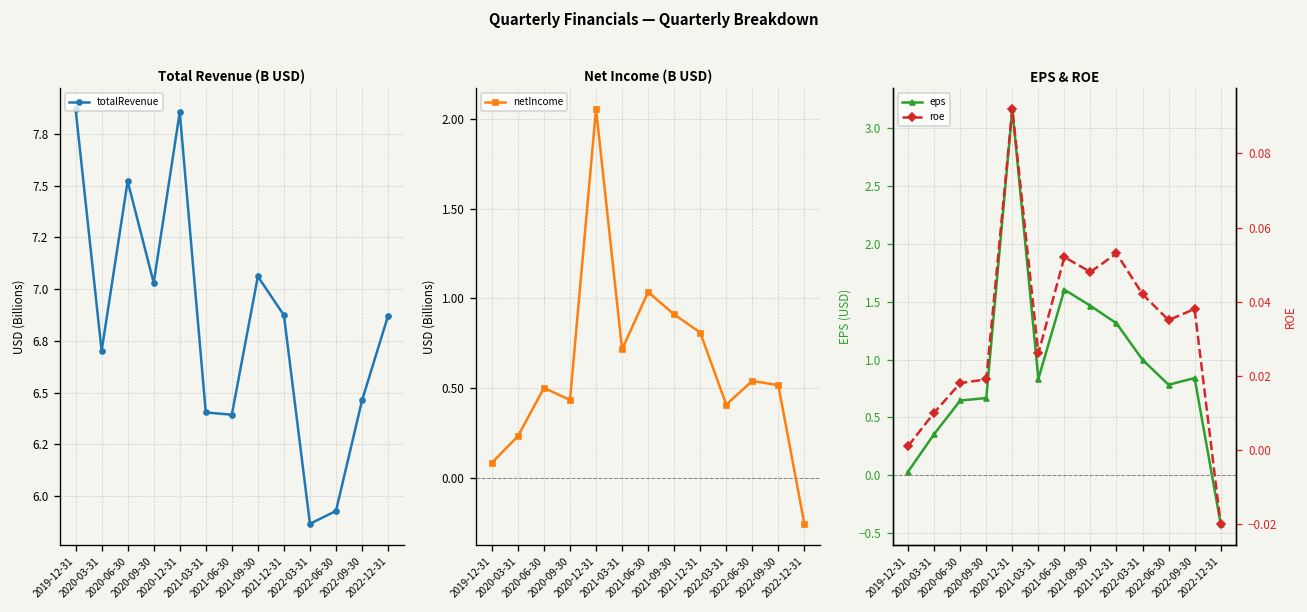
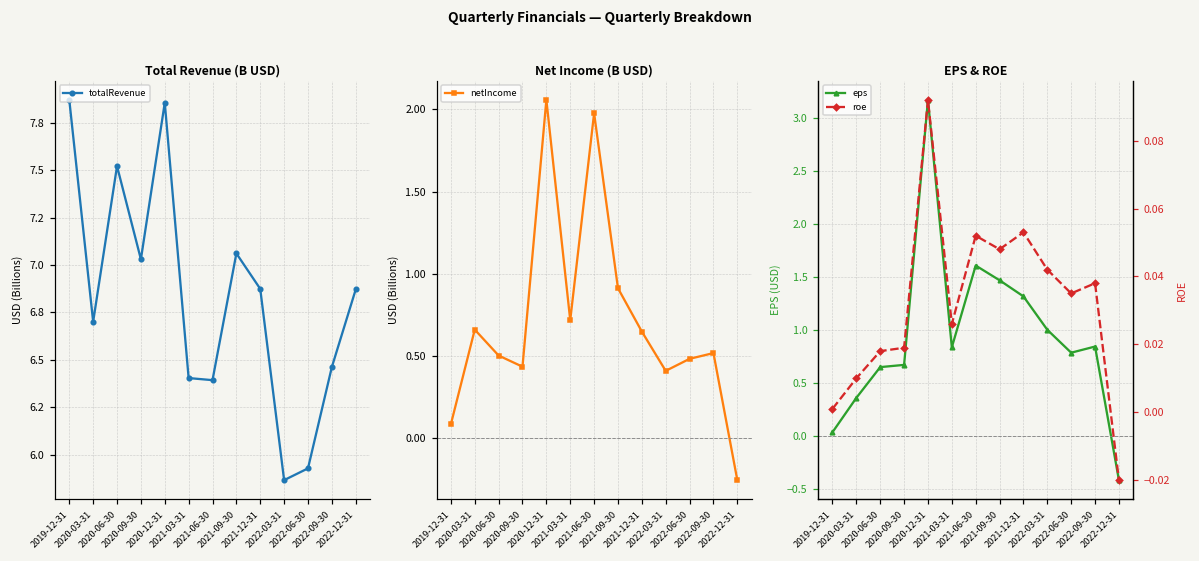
  {
    "Net Income (B USD)": {
      "2019-12-31": 0.08,
-     "2020-03-31": 0.23,
+     "2020-03-31": 0.66,
      "2020-06-30": 0.50,
      "2020-09-30": 0.43,
      "2020-12-31": 2.06,
      "2021-03-31": 0.72,
-     "2021-06-30": 1.04,
+     "2021-06-30": 1.98,
      "2021-09-30": 0.91,
-     "2021-12-31": 0.81,
+     "2021-12-31": 0.65,
      "2022-03-31": 0.41,
-     "2022-06-30": 0.54,
+     "2022-06-30": 0.48,
      "2022-09-30": 0.52,
      "2022-12-31": -0.26
    }
  }
